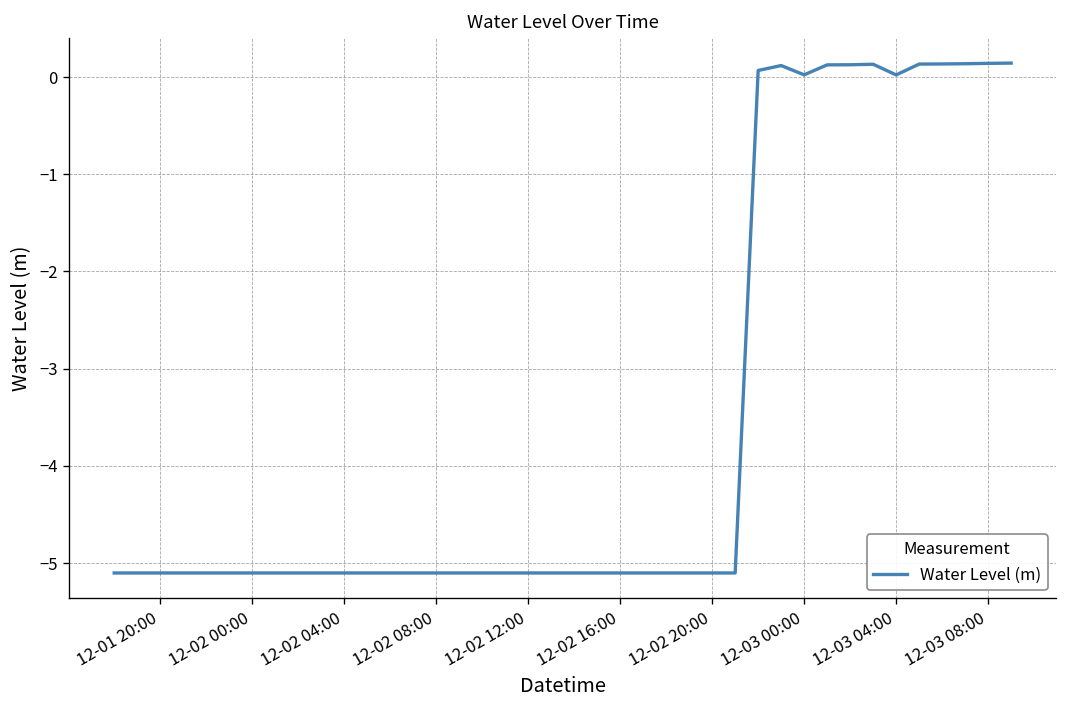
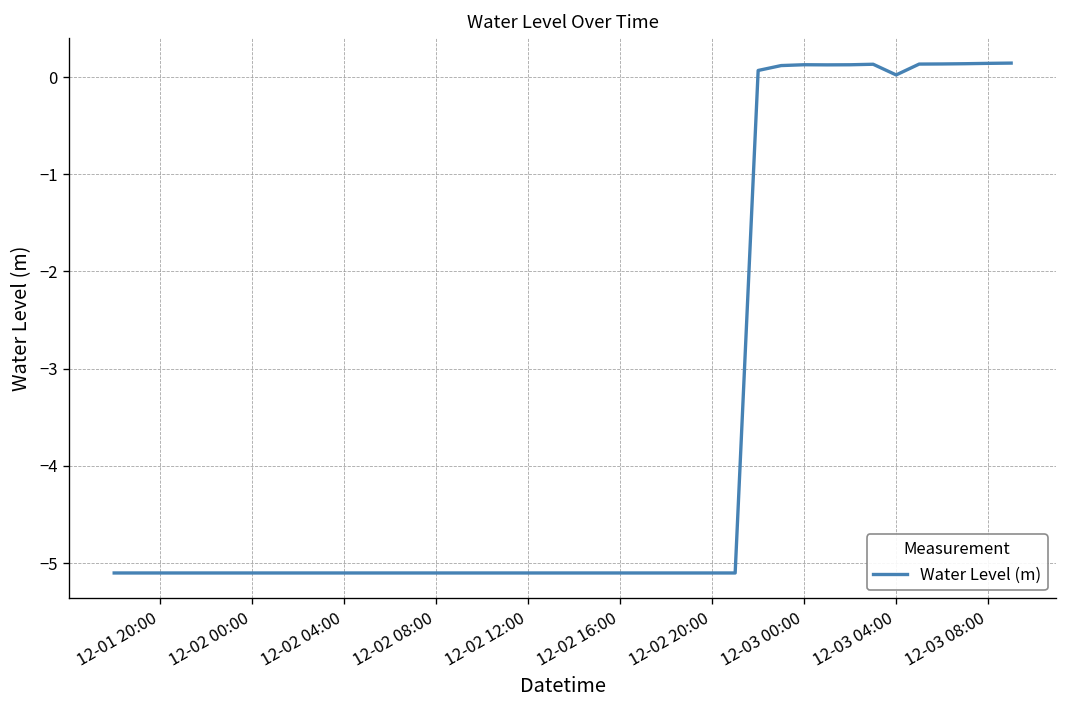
  {
    "12-01 20:00": -5.1,
    "12-02 00:00": -5.1,
    "12-02 04:00": -5.1,
    "12-02 08:00": -5.1,
    "12-02 12:00": -5.1,
    "12-02 16:00": -5.1,
    "12-02 20:00": -5.1,
-   "12-03 00:00": 0.0,
+   "12-03 00:00": 0.1,
    "12-03 04:00": 0.0,
    "12-03 08:00": 0.1
  }
